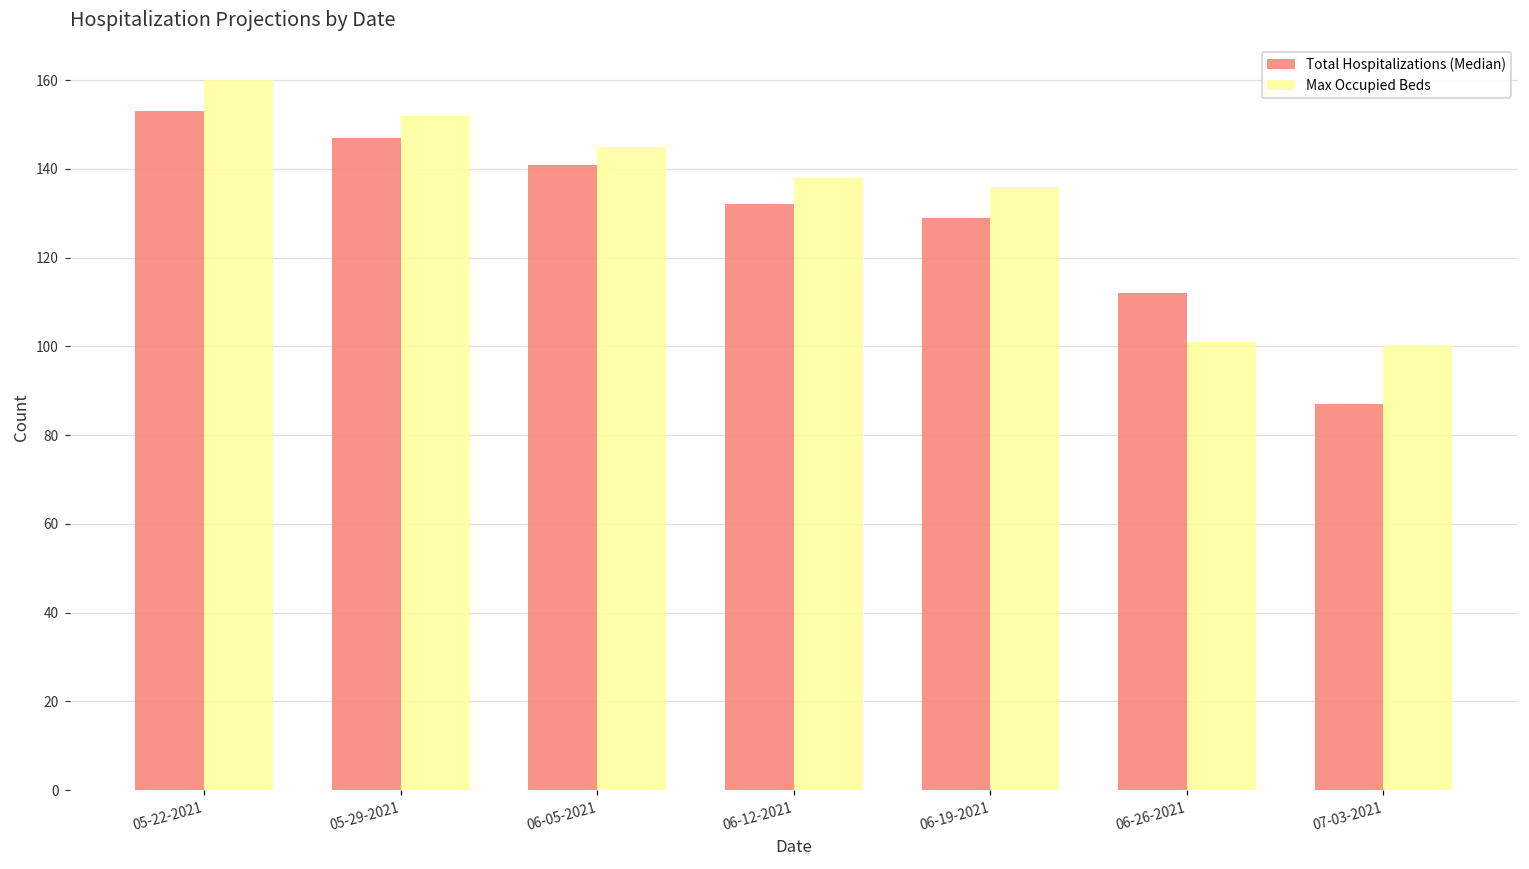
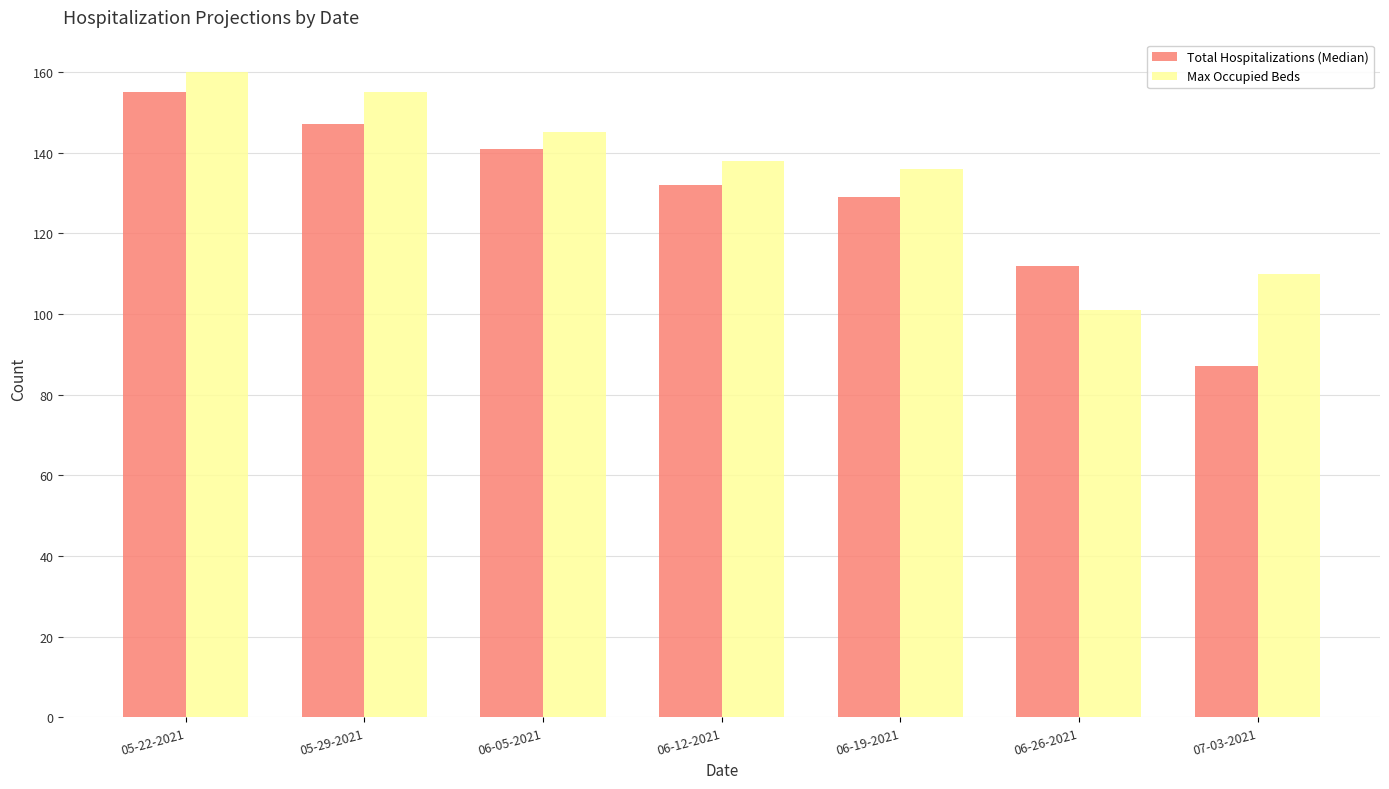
  {
    "Total Hospitalizations (Median)": {
-     "05-22-2021": 153,
+     "05-22-2021": 155,
      "05-29-2021": 147,
      "06-05-2021": 141,
      "06-12-2021": 132,
      "06-19-2021": 129,
      "06-26-2021": 112,
      "07-03-2021": 87
    },
    "Max Occupied Beds": {
      "05-22-2021": 160,
-     "05-29-2021": 152,
+     "05-29-2021": 155,
      "06-05-2021": 145,
      "06-12-2021": 138,
      "06-19-2021": 136,
      "06-26-2021": 101,
-     "07-03-2021": 100
+     "07-03-2021": 110
    }
  }
